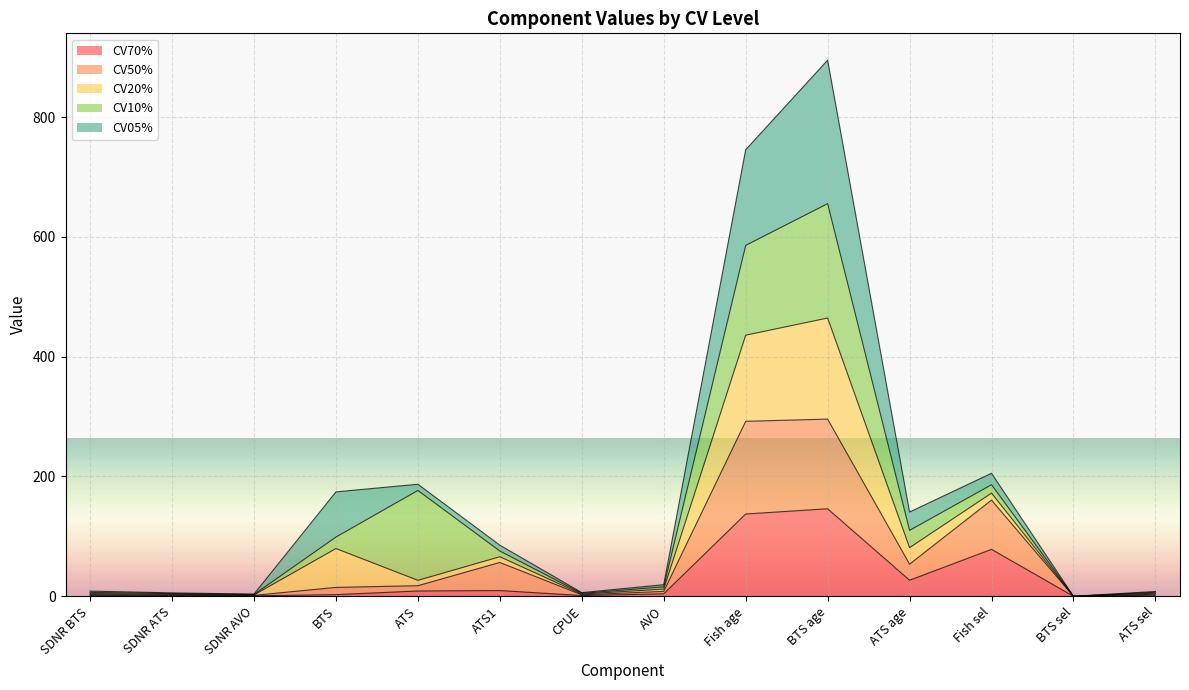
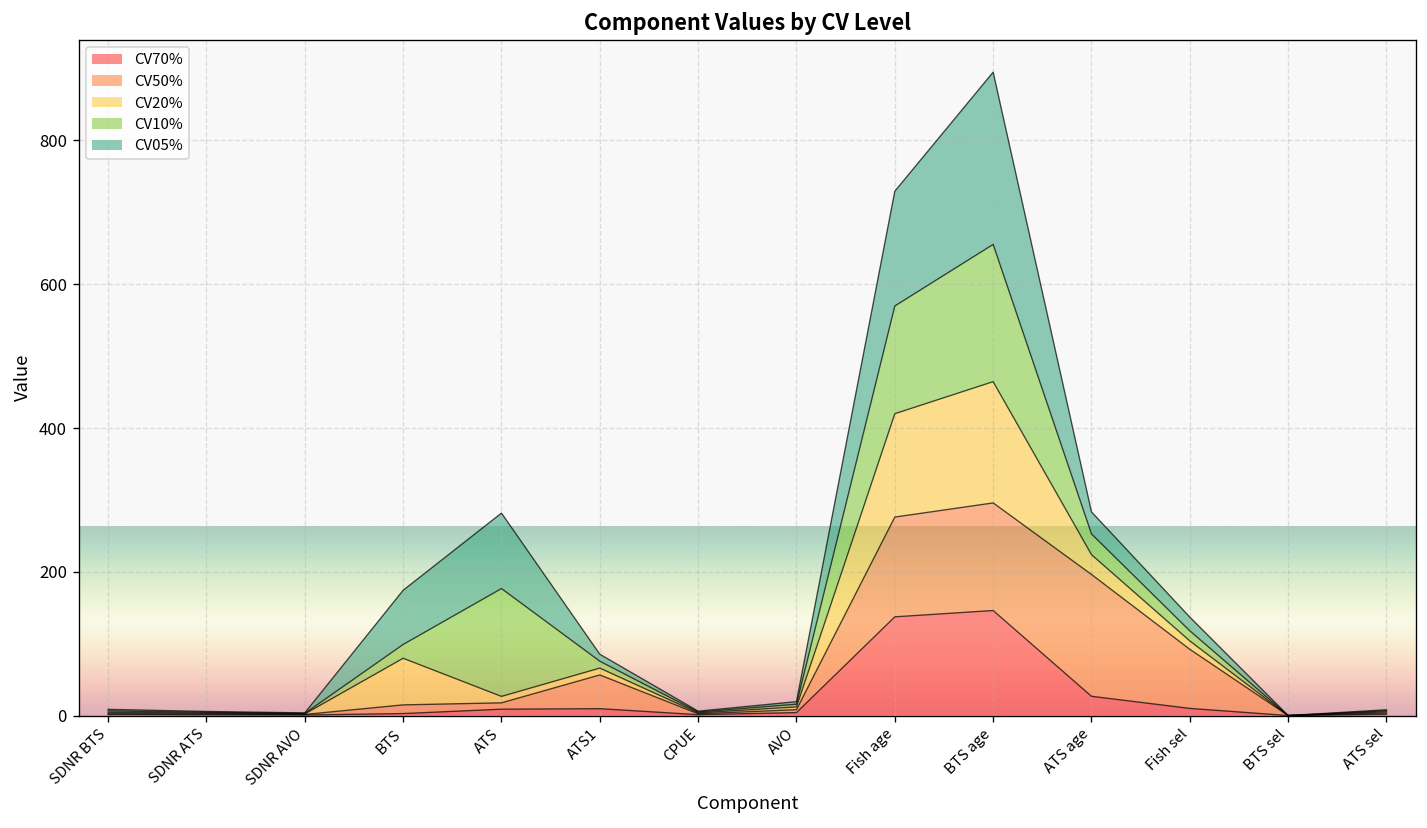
  {
    "CV70%": {
      "BTS": 0,
      "ATS": 10,
      "ATS1": 10,
      "Fish age": 140,
      "BTS age": 150,
      "ATS age": 30,
-     "Fish sel": 80
+     "Fish sel": 10
    },
    "CV50%": {
      "BTS": 10,
      "ATS": 10,
      "ATS1": 50,
-     "Fish age": 150,
+     "Fish age": 140,
      "BTS age": 150,
-     "ATS age": 30,
+     "ATS age": 170,
      "Fish sel": 80
    },
    "CV20%": {
      "BTS": 60,
      "ATS": 10,
      "ATS1": 10,
      "Fish age": 140,
      "BTS age": 170,
      "ATS age": 30,
      "Fish sel": 10
    },
    "CV10%": {
      "BTS": 20,
      "ATS": 150,
      "ATS1": 10,
      "Fish age": 150,
      "BTS age": 190,
      "ATS age": 30,
      "Fish sel": 10
    },
    "CV05%": {
      "BTS": 80,
-     "ATS": 10,
+     "ATS": 100,
      "ATS1": 10,
      "Fish age": 160,
      "BTS age": 240,
      "ATS age": 30,
      "Fish sel": 20
    }
  }
